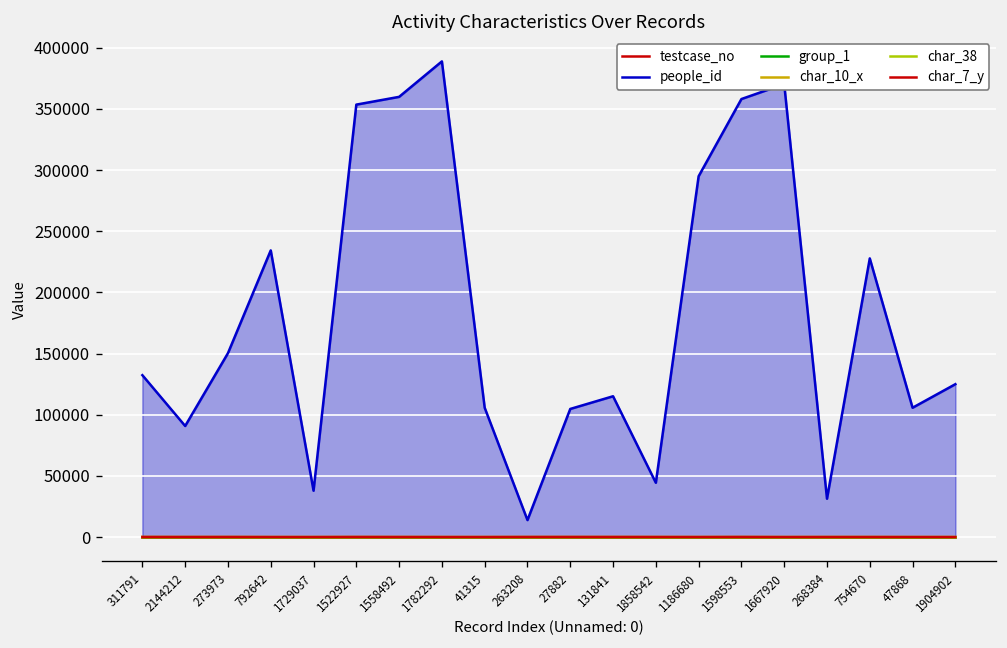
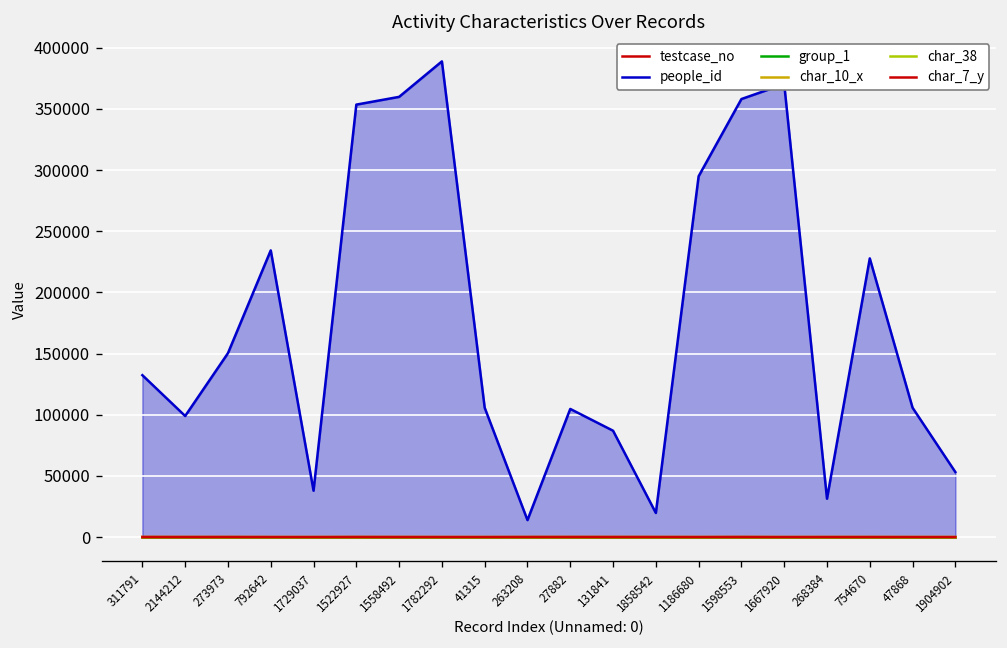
  {
    "char_7_y": {
      "311791": 0,
      "2144212": 0,
      "273973": 0,
      "792642": 0,
      "1729037": 0,
      "1522927": 0,
      "1558492": 0,
      "1782292": 0,
      "41315": 0,
      "263208": 0,
      "27882": 0,
      "131841": 0,
      "1858542": 0,
      "1186680": 0,
      "1598553": 0,
      "1667920": 0,
      "268384": 0,
      "754670": 0,
      "47868": 0,
      "1904902": 0
    },
    "people_id": {
      "311791": 132000,
-     "2144212": 91000,
+     "2144212": 99000,
      "273973": 150000,
      "792642": 234000,
      "1729037": 38000,
      "1522927": 353000,
      "1558492": 360000,
      "1782292": 389000,
      "41315": 106000,
      "263208": 14000,
      "27882": 105000,
-     "131841": 115000,
-     "1858542": 44000,
+     "131841": 87000,
+     "1858542": 20000,
      "1186680": 295000,
      "1598553": 358000,
      "268384": 31000,
      "754670": 228000,
      "47868": 106000,
-     "1904902": 125000
+     "1904902": 53000
    }
  }
